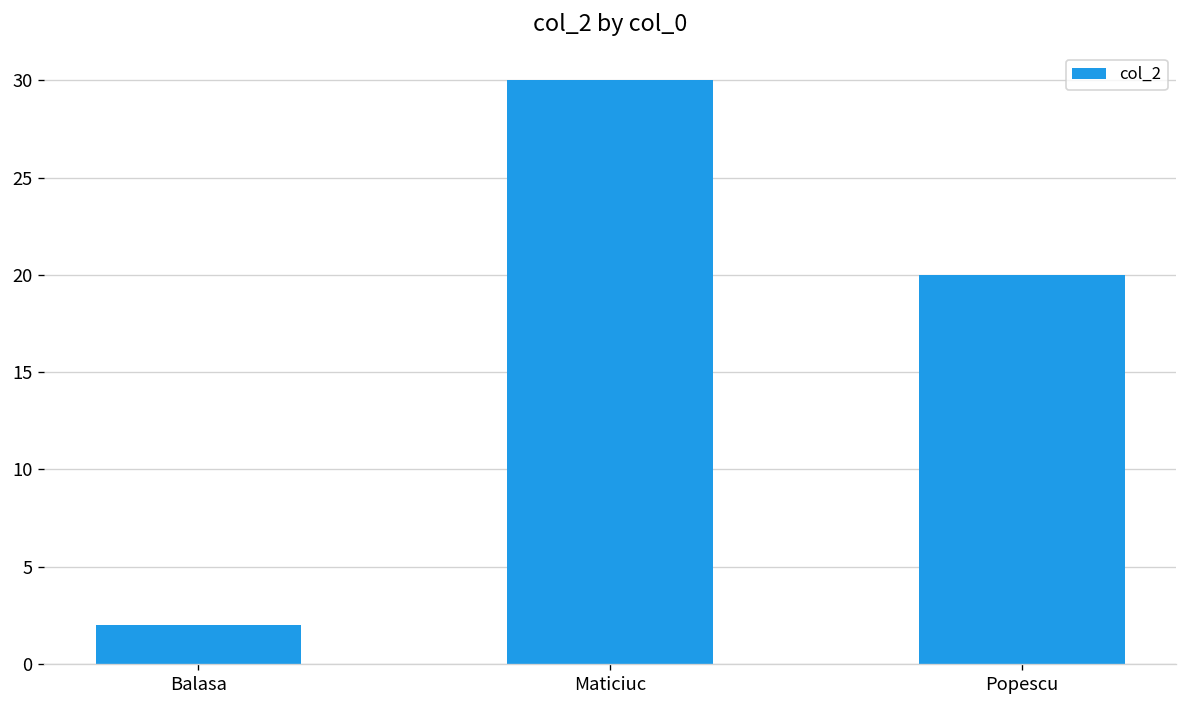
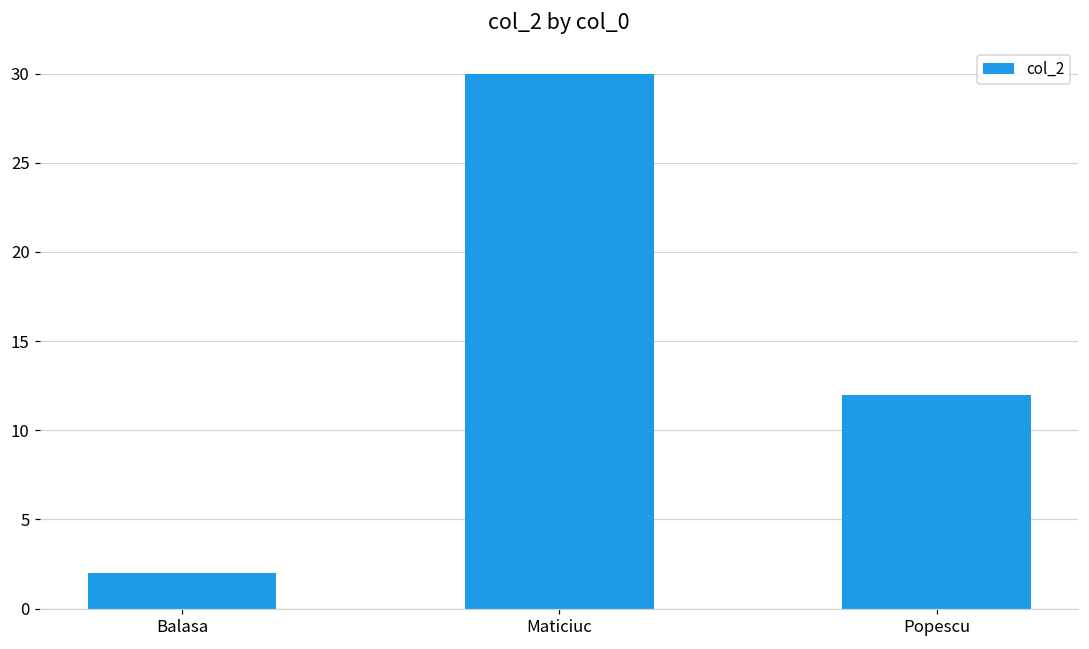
  {
    "Balasa": 2,
    "Maticiuc": 30,
-   "Popescu": 20
+   "Popescu": 12
  }
